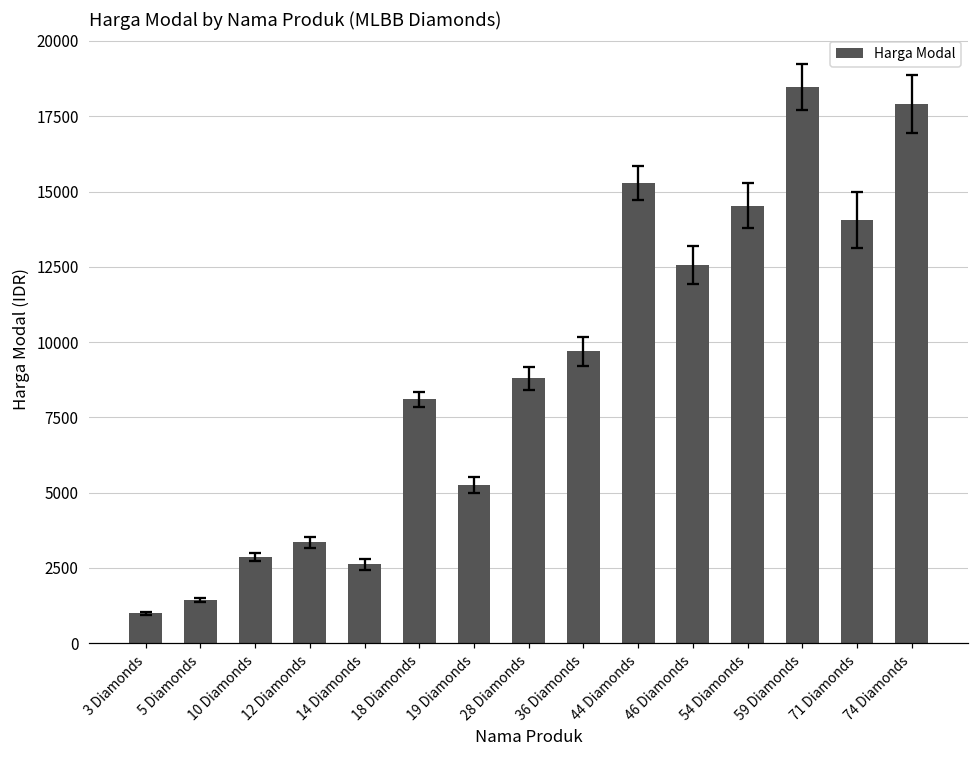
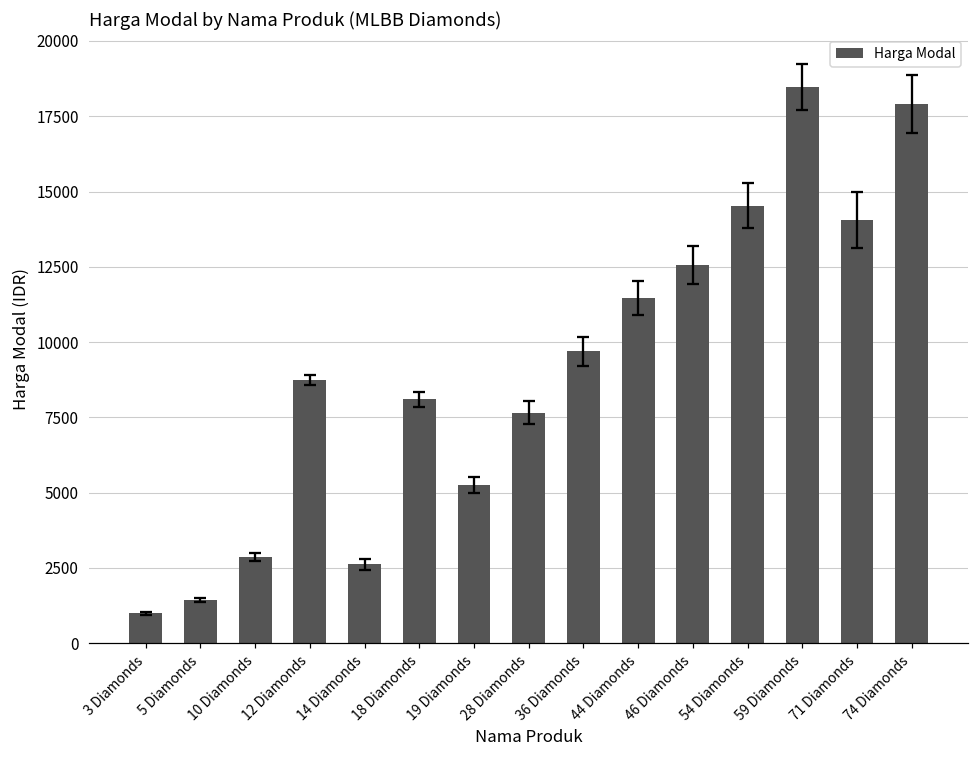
  {
    "Harga Modal": {
      "3 Diamonds": 1000,
      "5 Diamonds": 1400,
      "10 Diamonds": 2900,
-     "12 Diamonds": 3300,
+     "12 Diamonds": 8700,
      "14 Diamonds": 2600,
      "18 Diamonds": 8100,
      "19 Diamonds": 5300,
-     "28 Diamonds": 8800,
+     "28 Diamonds": 7600,
      "36 Diamonds": 9700,
-     "44 Diamonds": 15300,
+     "44 Diamonds": 11500,
      "46 Diamonds": 12600,
      "54 Diamonds": 14500,
      "59 Diamonds": 18500,
      "71 Diamonds": 14000,
      "74 Diamonds": 17900
    }
  }
